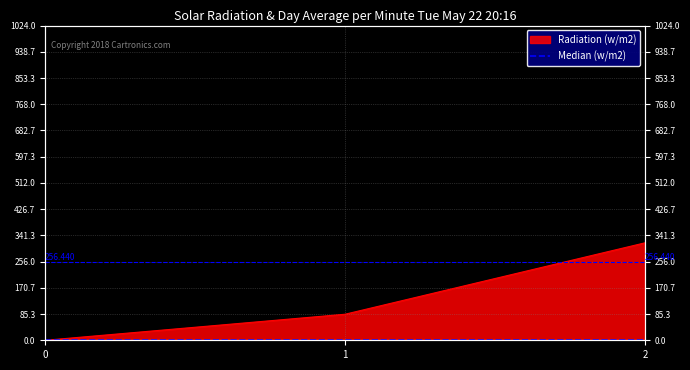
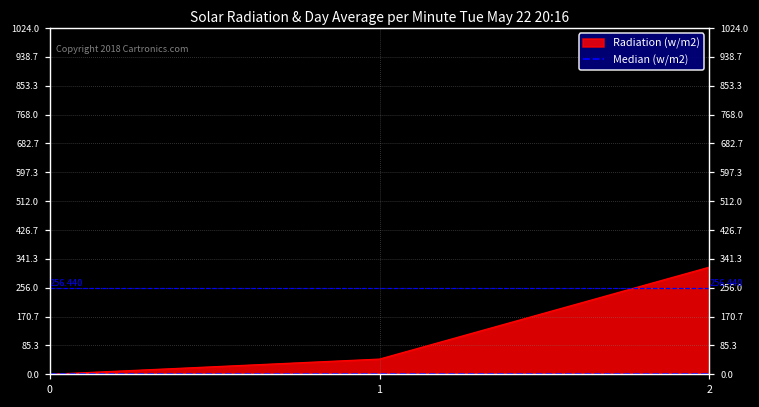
  {
    "Radiation (w/m2)": {
-     "1": 80
+     "1": 40
    },
    "Median (w/m2)": {
      "1": 0,
      "2": 0
    }
  }
